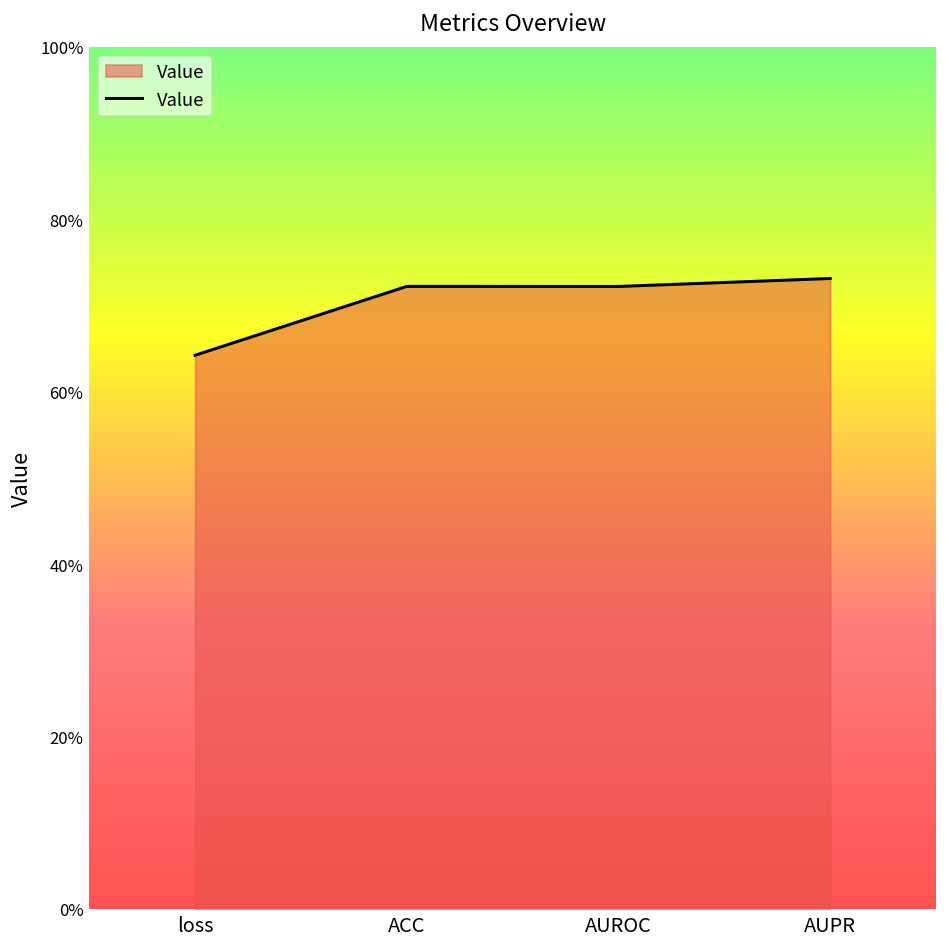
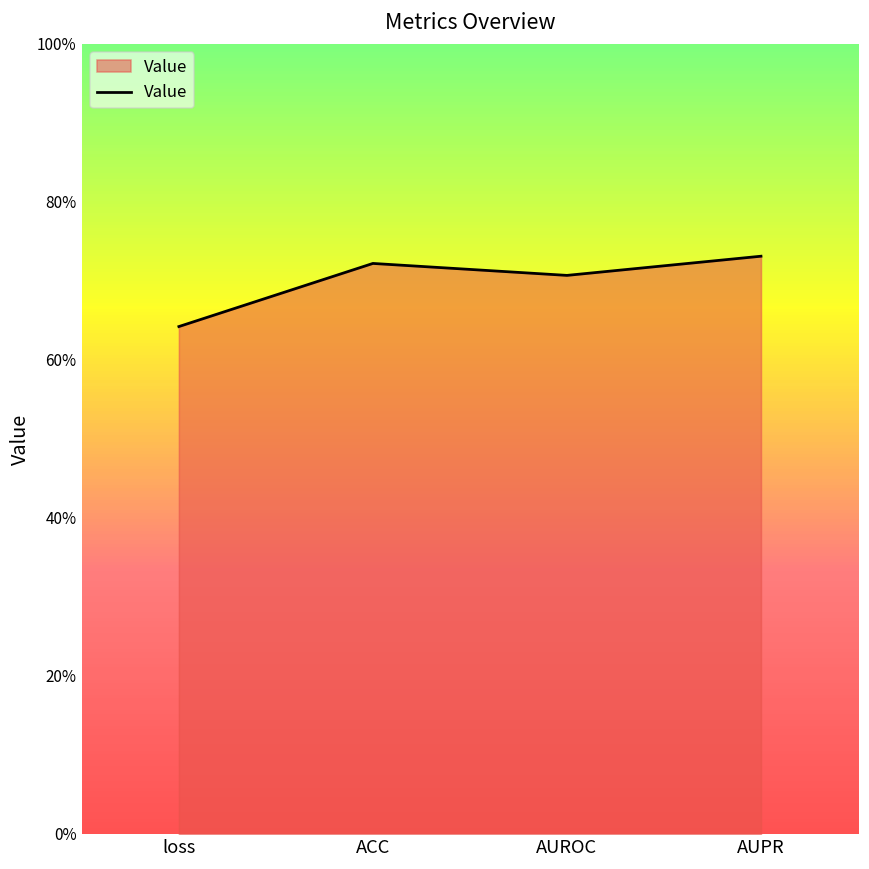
  {
    "loss": "64%",
    "ACC": "72%",
-   "AUROC": "72%",
+   "AUROC": "71%",
    "AUPR": "73%"
  }
